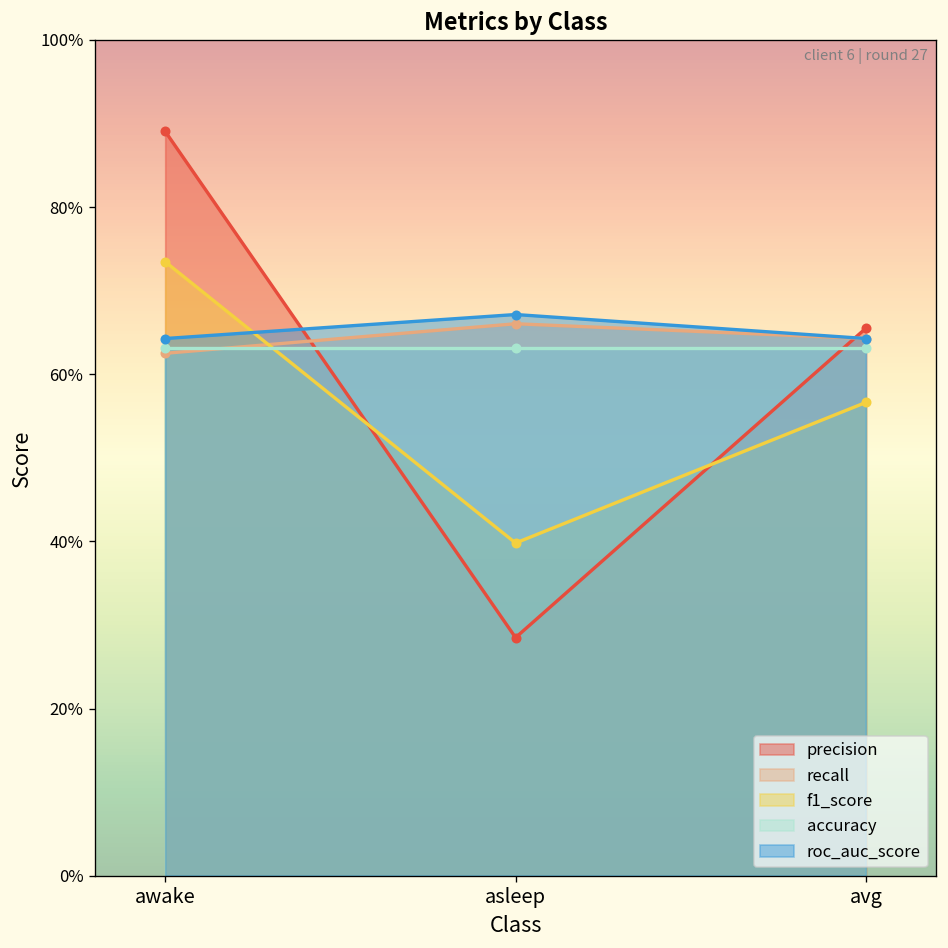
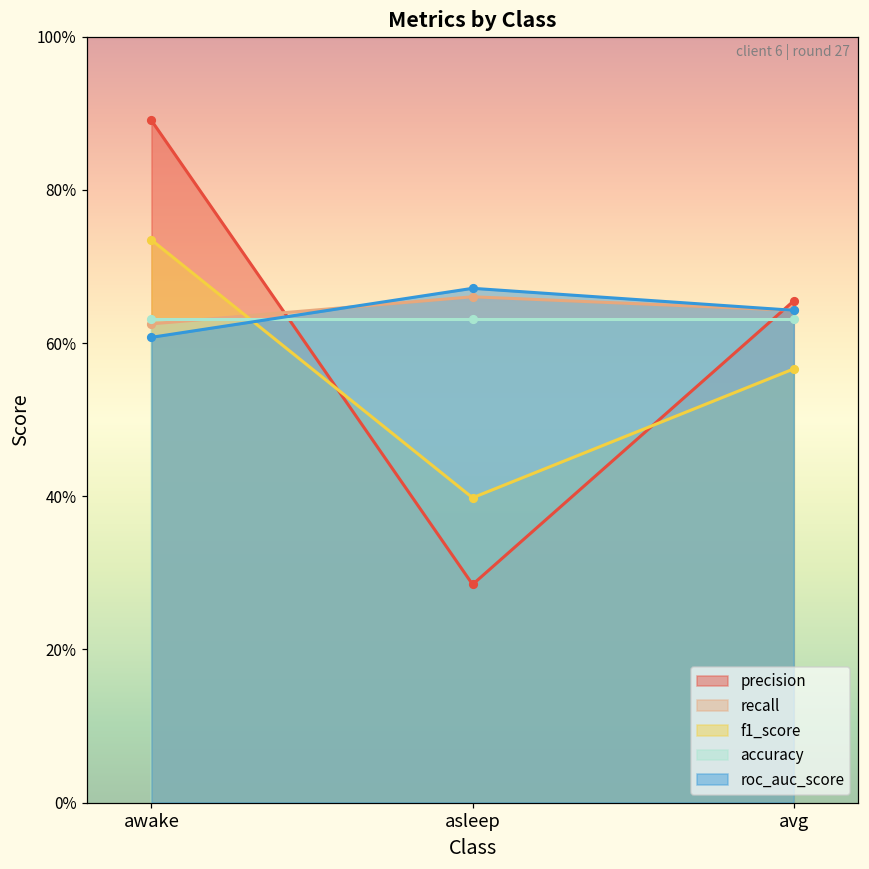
  {
    "precision": {
      "awake": "89%",
      "asleep": "28%",
      "avg": "66%"
    },
    "accuracy": {
      "awake": "63%",
      "asleep": "63%",
      "avg": "63%"
    },
    "roc_auc_score": {
-     "awake": "64%",
+     "awake": "61%",
      "asleep": "67%"
    }
  }
